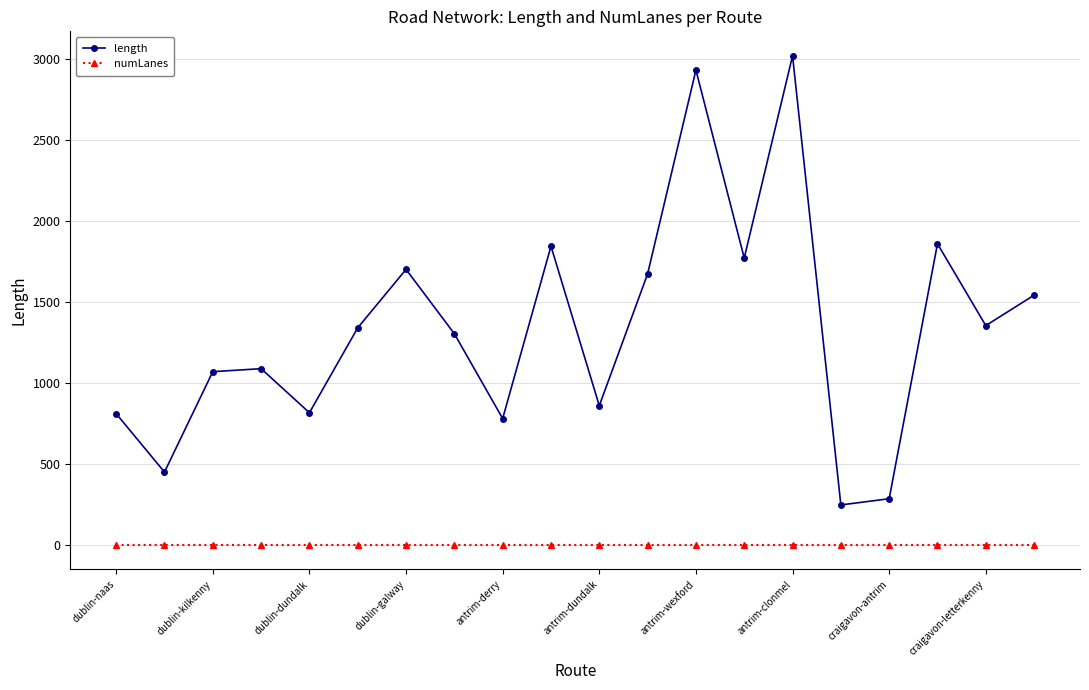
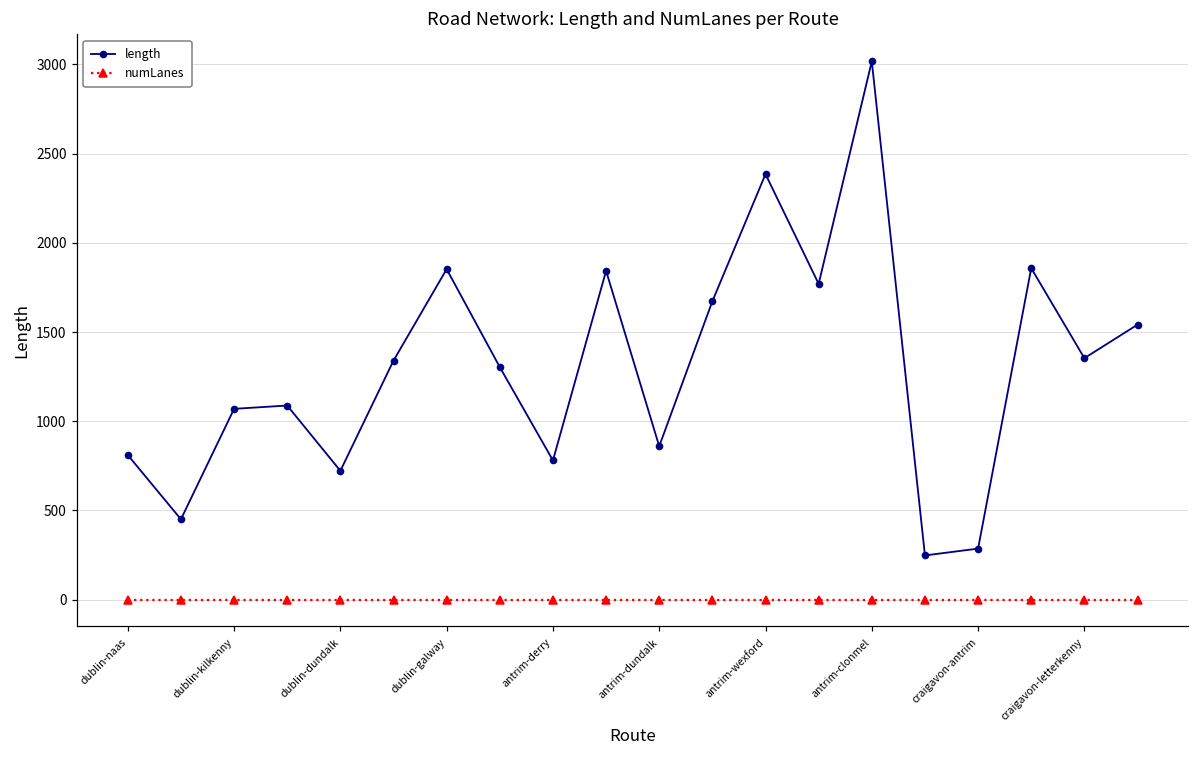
  {
    "length": {
      "dublin-naas": 810,
      "dublin-kilkenny": 1070,
-     "dublin-dundalk": 820,
-     "dublin-galway": 1700,
+     "dublin-dundalk": 720,
+     "dublin-galway": 1850,
      "antrim-derry": 780,
      "antrim-dundalk": 860,
-     "antrim-wexford": 2930,
+     "antrim-wexford": 2380,
      "antrim-clonmel": 3020,
      "craigavon-antrim": 290,
      "craigavon-letterkenny": 1350
    },
    "numLanes": {
      "dublin-naas": 0,
      "dublin-kilkenny": 0,
      "dublin-dundalk": 0,
      "dublin-galway": 0,
      "antrim-derry": 0,
      "antrim-dundalk": 0,
      "antrim-wexford": 0,
      "antrim-clonmel": 0,
      "craigavon-antrim": 0,
      "craigavon-letterkenny": 0
    }
  }
